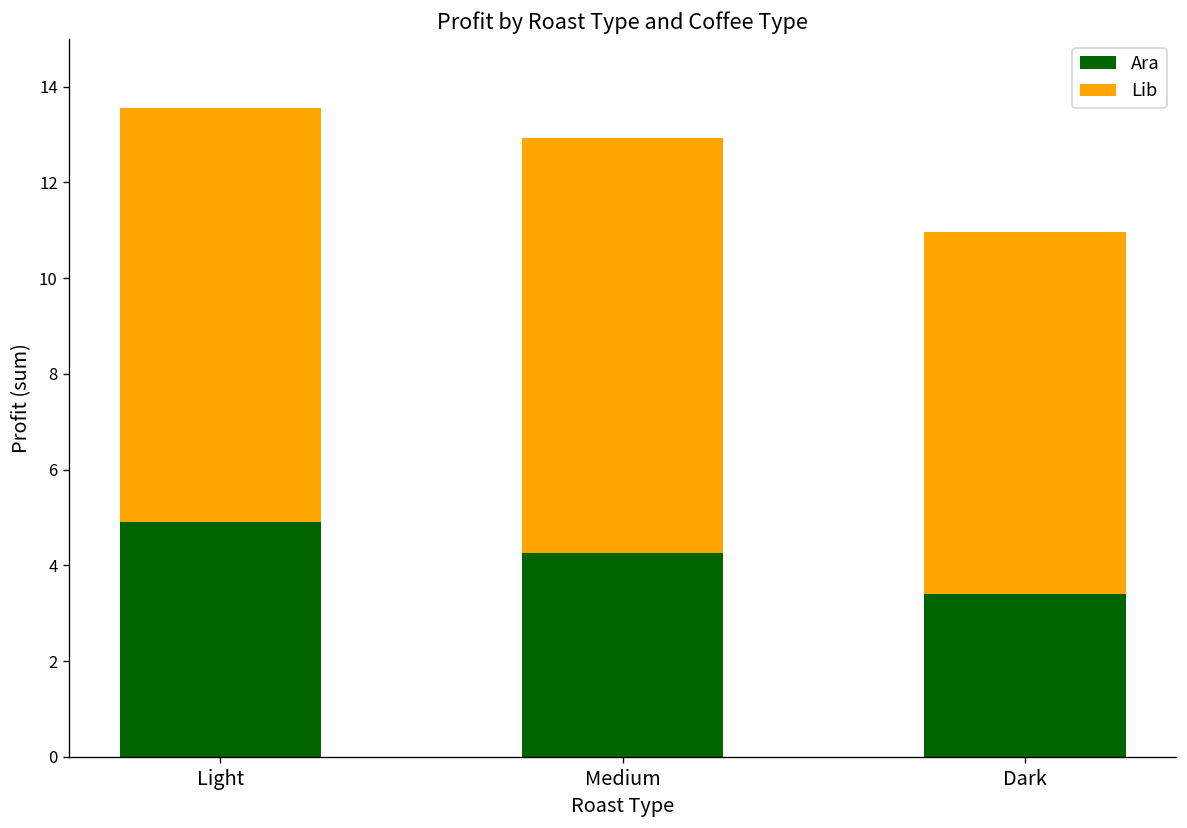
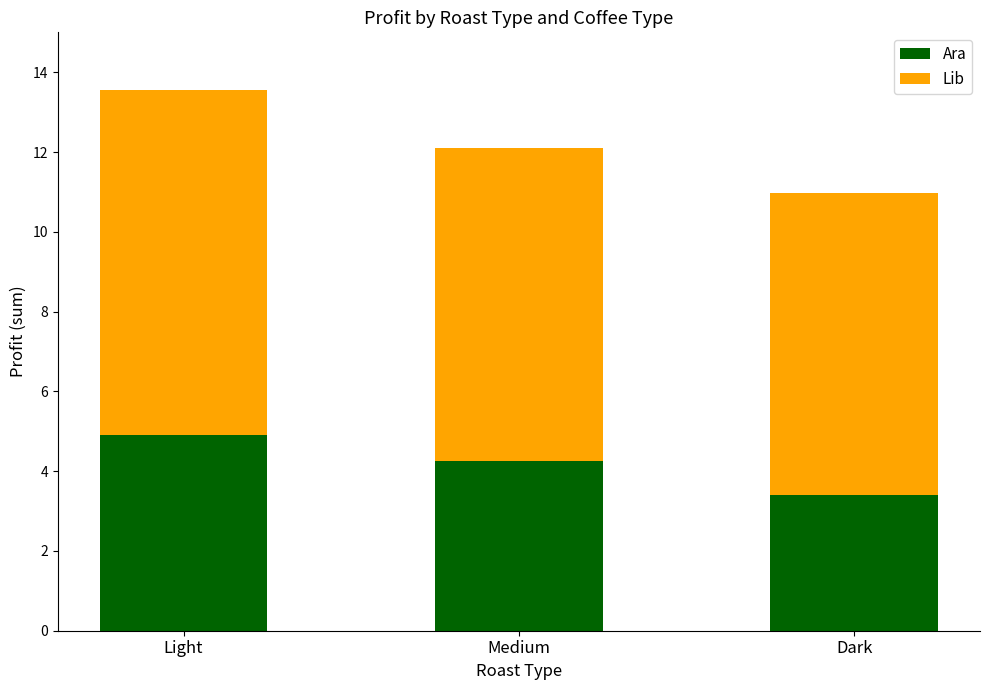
  {
    "Ara": {
      "Light": 4.9,
      "Medium": 4.2,
      "Dark": 3.4
    },
    "Lib": {
      "Light": 8.6,
-     "Medium": 8.7,
+     "Medium": 7.9,
      "Dark": 7.6
    }
  }
